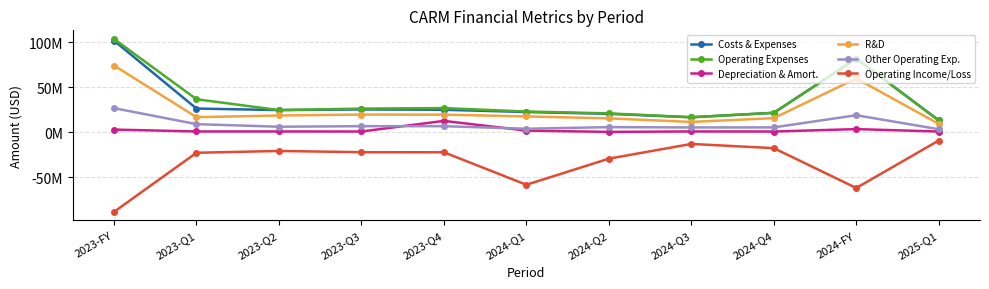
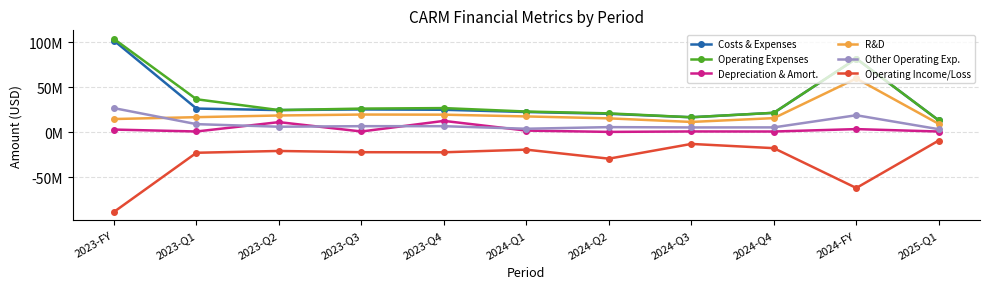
  {
    "Costs & Expenses": {
      "2023-Q1": 30000000
    },
    "Operating Expenses": {
      "2023-Q1": 40000000
    },
    "Depreciation & Amort.": {
      "2023-FY": 0,
      "2023-Q1": 0,
-     "2023-Q2": 0,
+     "2023-Q2": 10000000,
      "2023-Q3": 0,
      "2023-Q4": 10000000,
      "2024-Q2": 0,
      "2024-Q3": 0,
      "2024-Q4": 0,
      "2024-FY": 0
    },
    "R&D": {
-     "2023-FY": 70000000,
+     "2023-FY": 10000000,
      "2023-Q1": 20000000,
      "2023-Q2": 20000000,
      "2023-Q3": 20000000,
      "2023-Q4": 20000000,
      "2024-Q1": 20000000,
      "2024-Q2": 20000000,
      "2024-Q3": 10000000,
      "2024-Q4": 20000000,
      "2025-Q1": 10000000
    },
    "Other Operating Exp.": {
      "2023-FY": 30000000,
      "2023-Q1": 10000000,
      "2023-Q2": 10000000,
      "2023-Q3": 10000000,
      "2023-Q4": 10000000,
      "2024-Q2": 10000000,
      "2024-Q3": 10000000,
      "2024-Q4": 10000000,
      "2024-FY": 20000000
    },
    "Operating Income/Loss": {
      "2023-FY": -90000000,
      "2023-Q1": -20000000,
      "2023-Q2": -20000000,
      "2023-Q3": -20000000,
      "2023-Q4": -20000000,
-     "2024-Q1": -60000000,
+     "2024-Q1": -20000000,
      "2024-Q2": -30000000,
      "2024-Q3": -10000000,
      "2024-Q4": -20000000,
      "2024-FY": -60000000,
      "2025-Q1": -10000000
    }
  }
